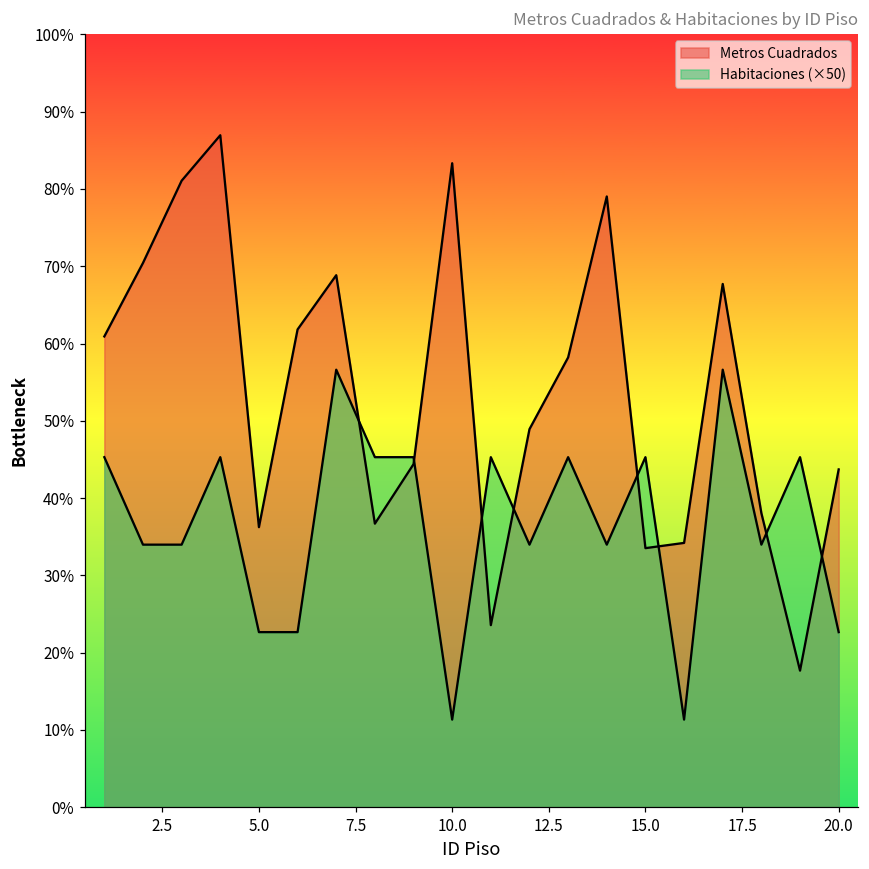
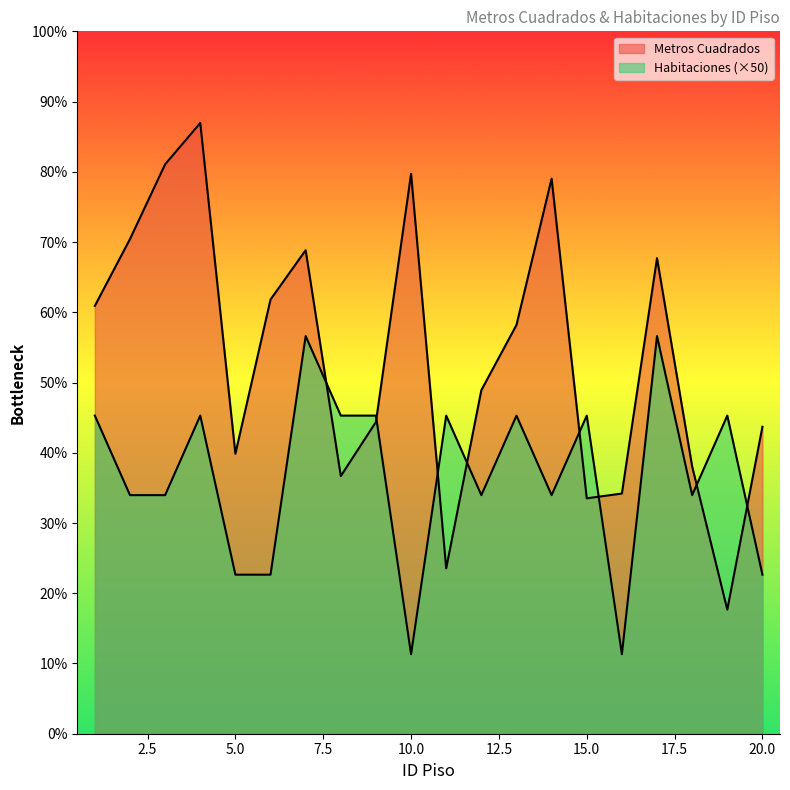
  {
    "Metros Cuadrados": {
-     "5.0": "36%",
-     "10.0": "83%",
+     "5.0": "40%",
+     "10.0": "80%",
      "15.0": "34%",
      "20.0": "44%"
    },
    "Habitaciones (×50)": {
      "5.0": "23%",
      "10.0": "11%",
      "15.0": "45%",
      "20.0": "23%"
    }
  }
